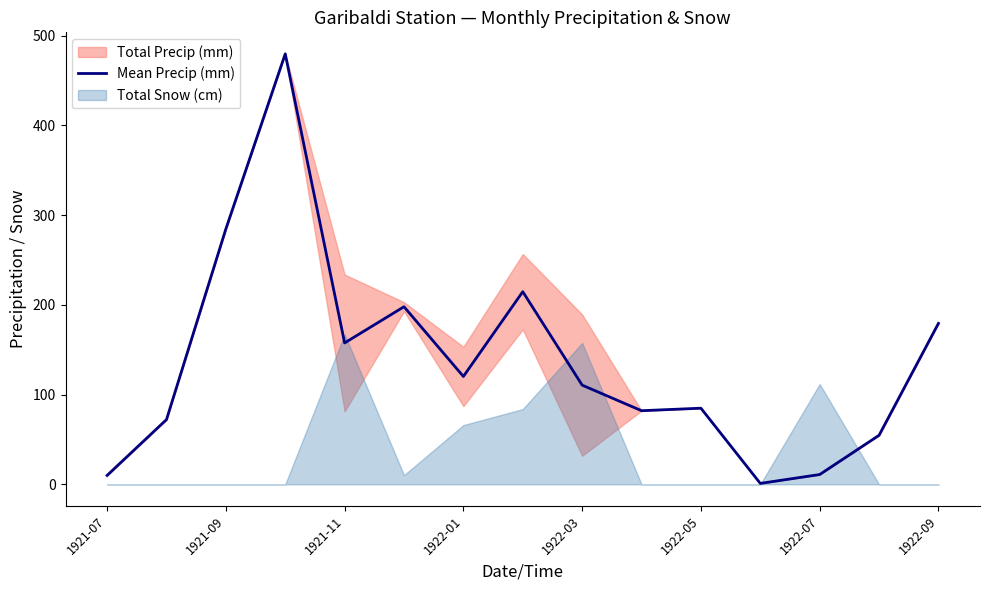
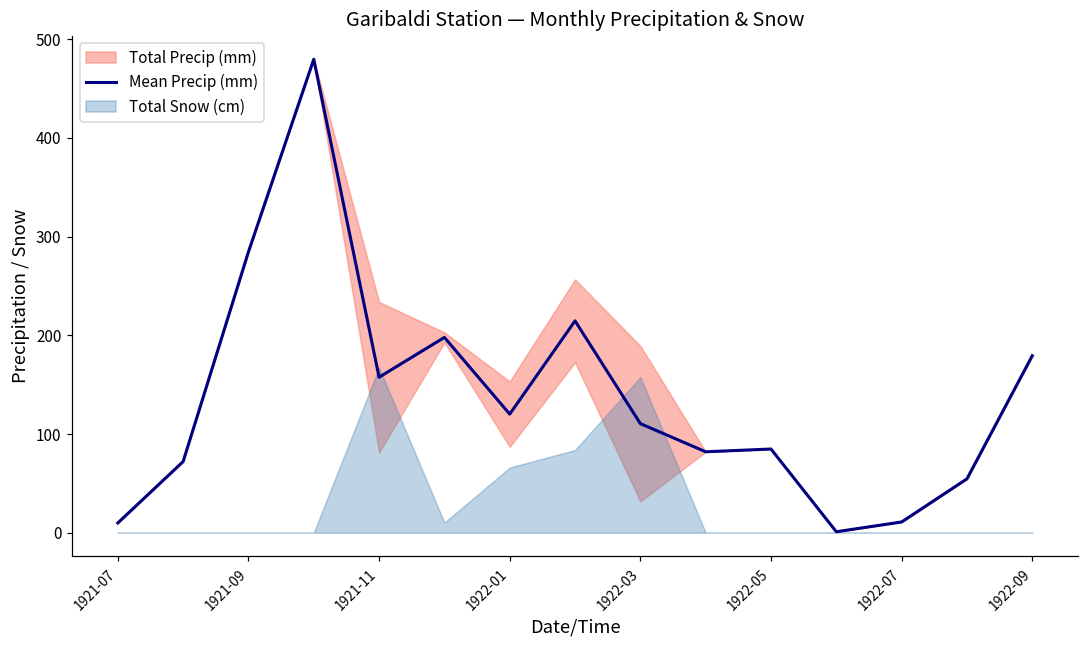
  {
    "Mean Precip (mm)": {
      "1921-11": 160,
      "1922-01": 120,
      "1922-03": 110
    },
    "Total Snow (cm)": {
      "1921-07": 0,
      "1921-09": 0,
      "1921-11": 170,
      "1922-01": 70,
      "1922-03": 160,
      "1922-05": 0,
-     "1922-07": 110,
+     "1922-07": 0,
      "1922-09": 0
    }
  }
